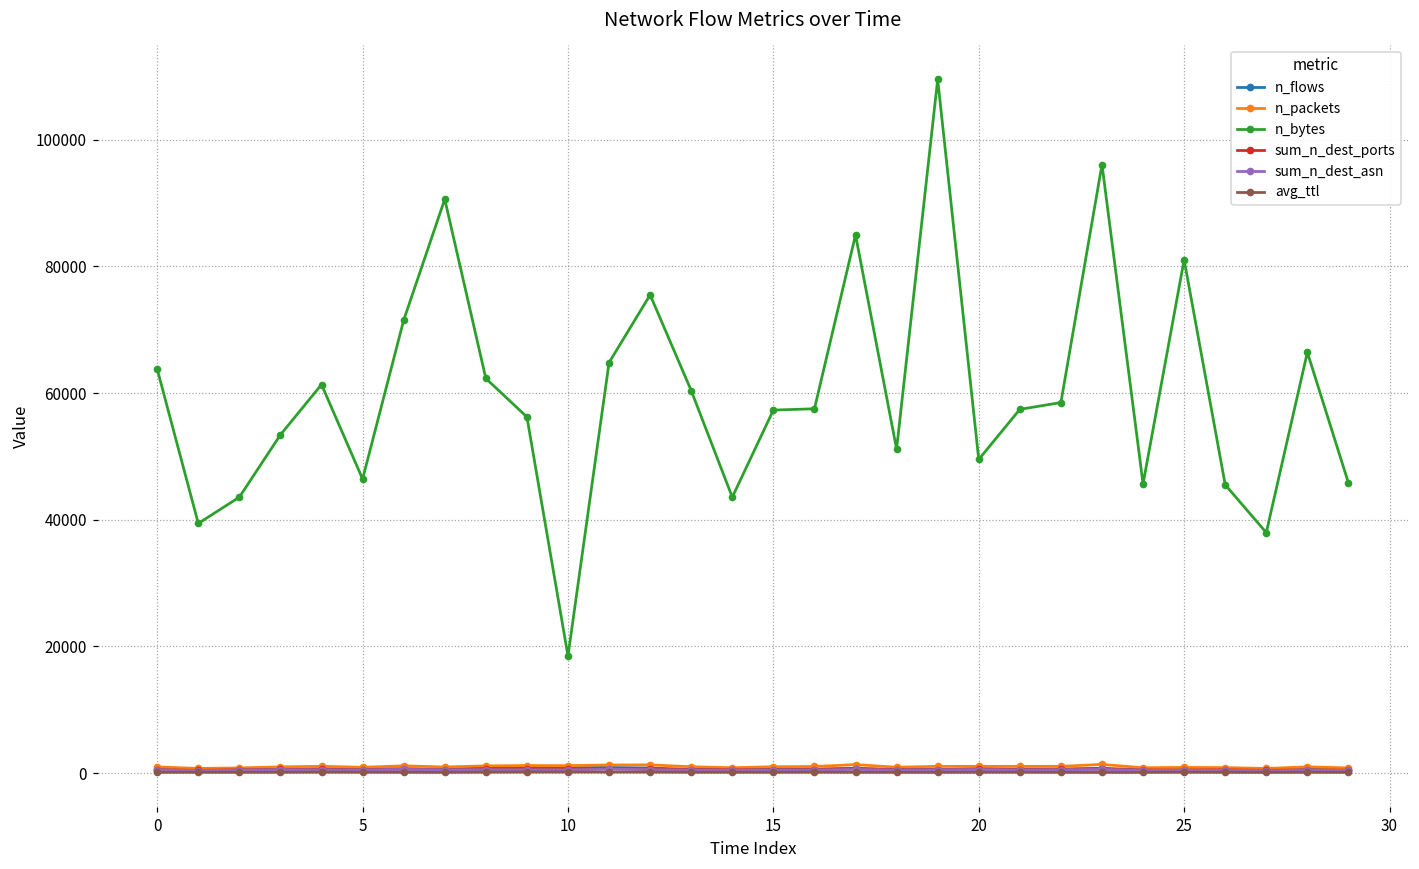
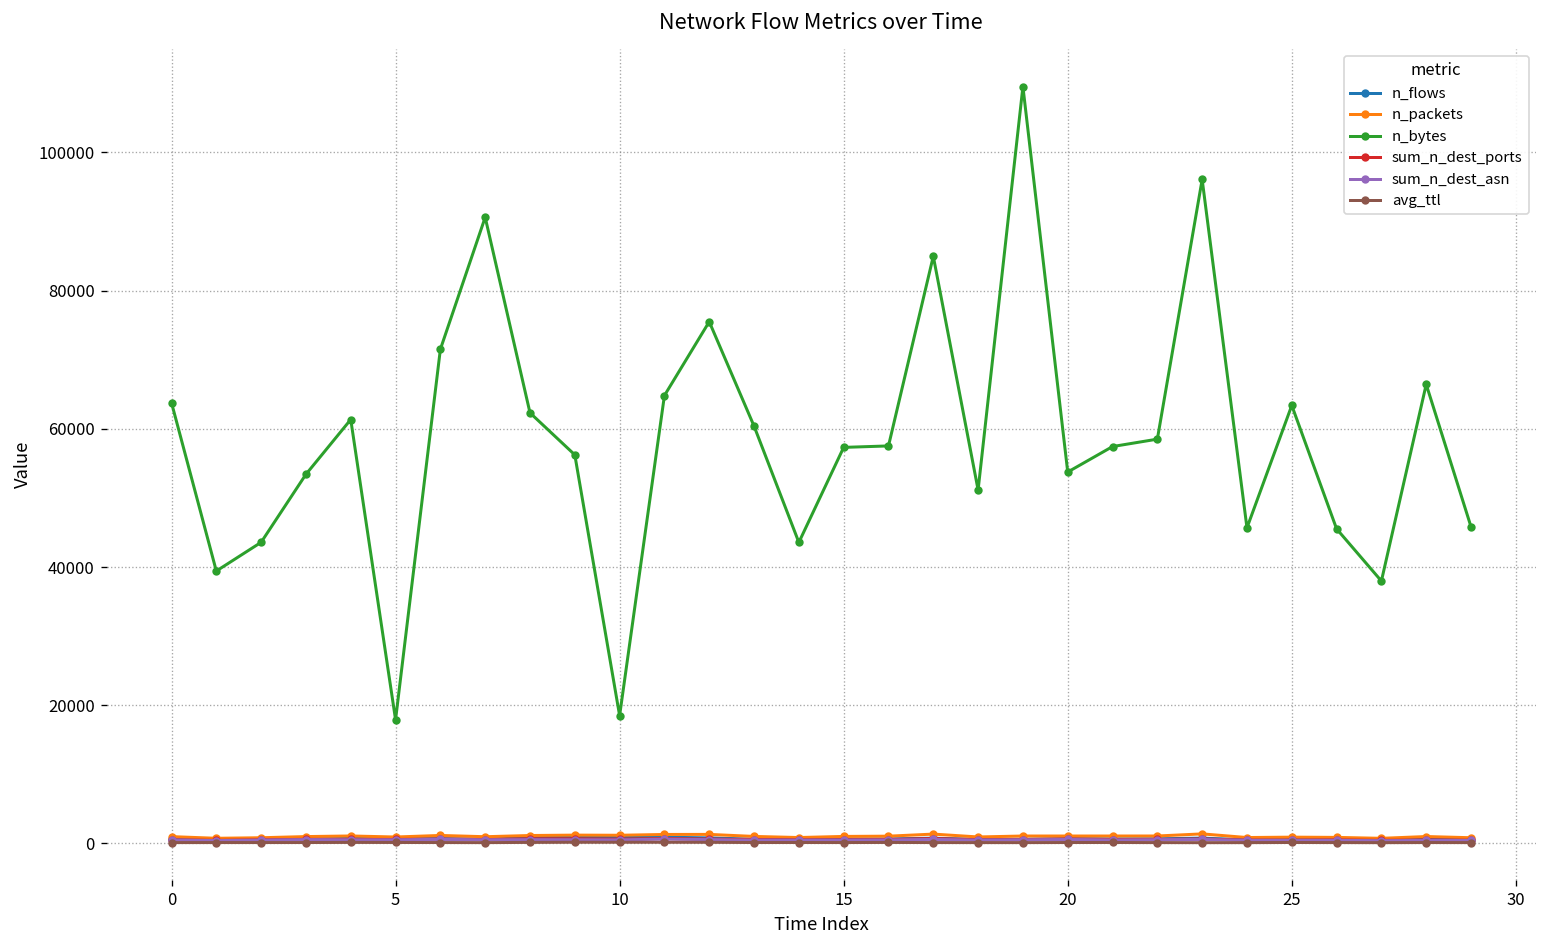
  {
    "n_bytes": {
      "0": 64000,
-     "5": 46000,
+     "5": 18000,
      "10": 18000,
      "15": 57000,
-     "20": 50000,
-     "25": 81000
+     "20": 54000,
+     "25": 63000
    }
  }
